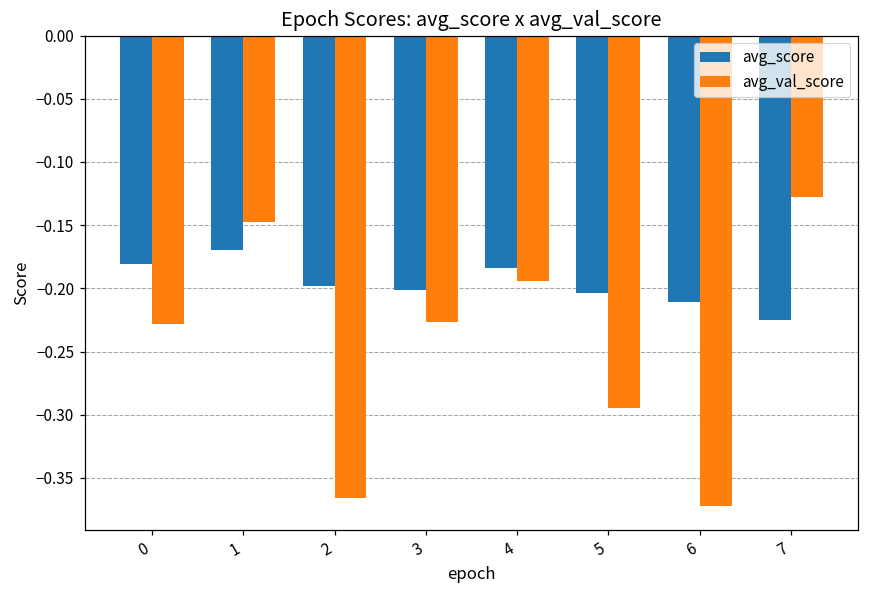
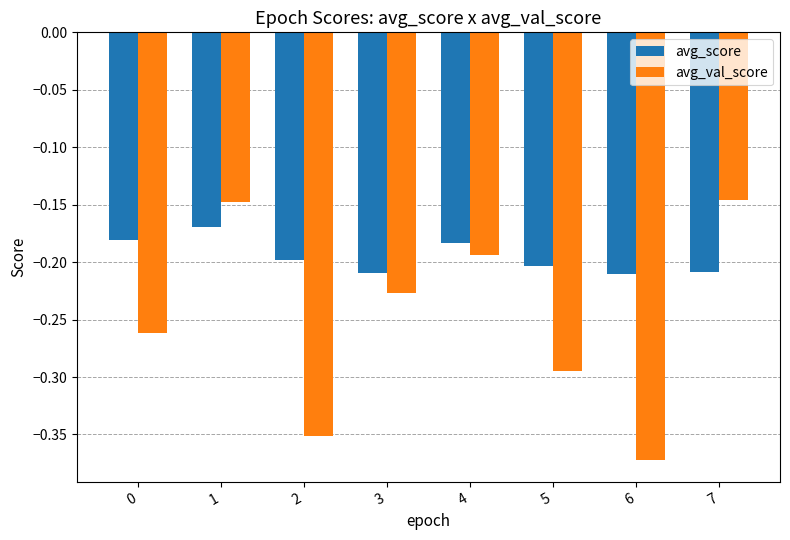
  {
    "avg_score": {
      "0": -0.181,
      "1": -0.169,
      "2": -0.198,
-     "3": -0.201,
+     "3": -0.209,
      "4": -0.184,
      "5": -0.204,
      "6": -0.211,
-     "7": -0.225
+     "7": -0.208
    },
    "avg_val_score": {
-     "0": -0.228,
+     "0": -0.262,
      "1": -0.148,
-     "2": -0.366,
+     "2": -0.352,
      "3": -0.227,
      "4": -0.194,
      "5": -0.295,
      "6": -0.373,
-     "7": -0.128
+     "7": -0.146
    }
  }
